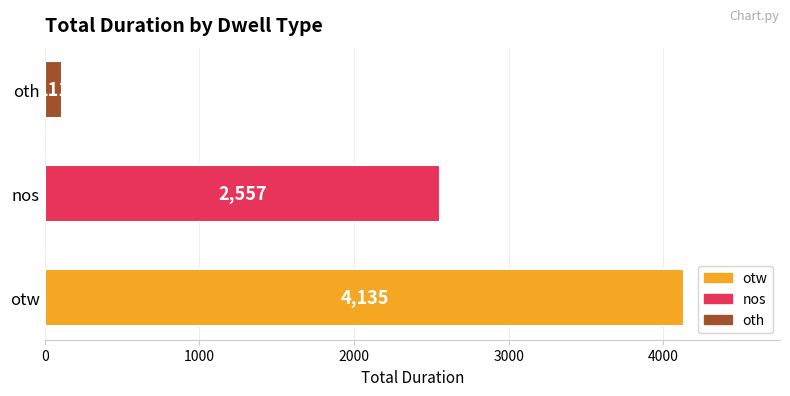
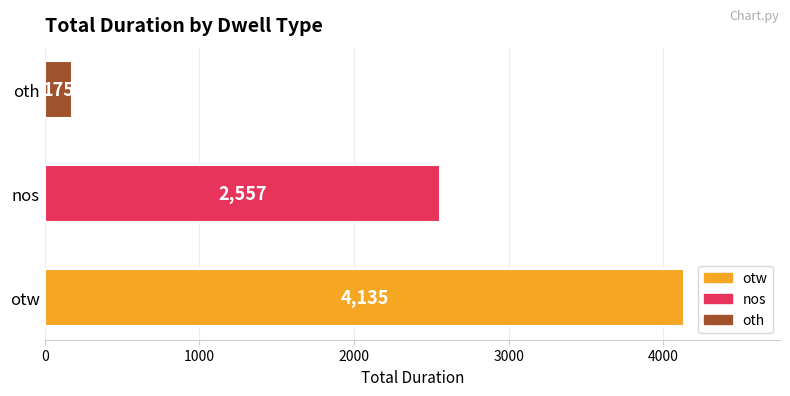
  {
-   "oth": 110
+   "oth": 180
  }
